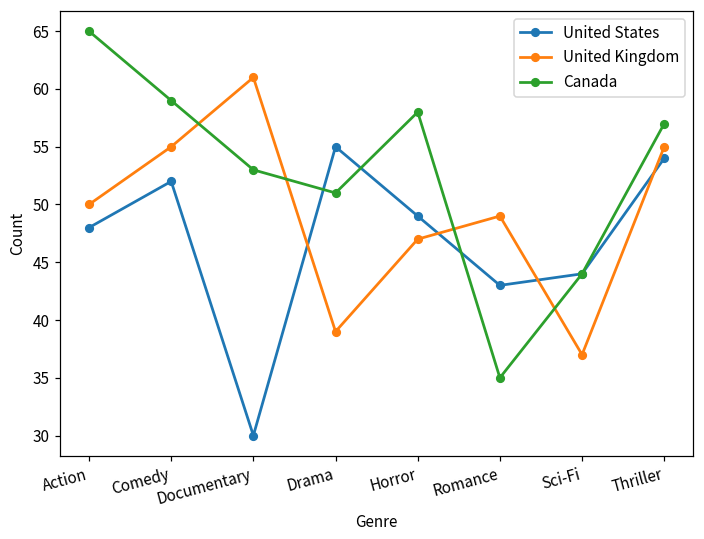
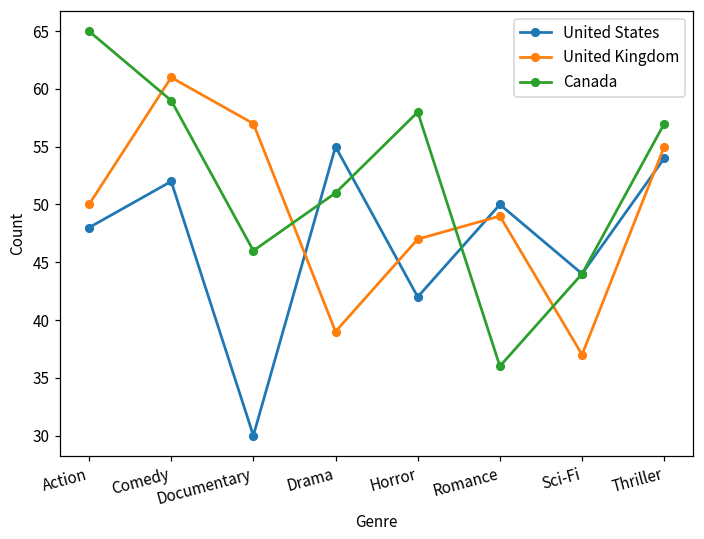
  {
    "United States": {
      "Action": 48,
      "Comedy": 52,
      "Documentary": 30,
      "Drama": 55,
-     "Horror": 49,
-     "Romance": 43,
+     "Horror": 42,
+     "Romance": 50,
      "Thriller": 54
    },
    "United Kingdom": {
      "Action": 50,
-     "Comedy": 55,
-     "Documentary": 61,
+     "Comedy": 61,
+     "Documentary": 57,
      "Drama": 39,
      "Horror": 47,
      "Romance": 49,
      "Sci-Fi": 37,
      "Thriller": 55
    },
    "Canada": {
      "Action": 65,
      "Comedy": 59,
-     "Documentary": 53,
+     "Documentary": 46,
      "Drama": 51,
      "Horror": 58,
-     "Romance": 35,
+     "Romance": 36,
      "Thriller": 57
    }
  }
